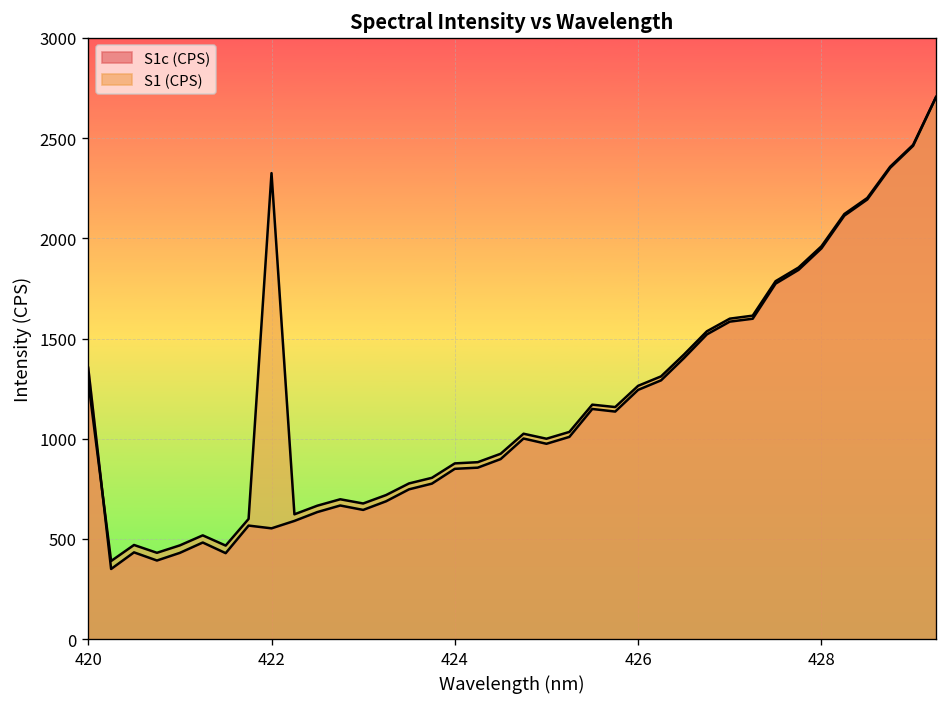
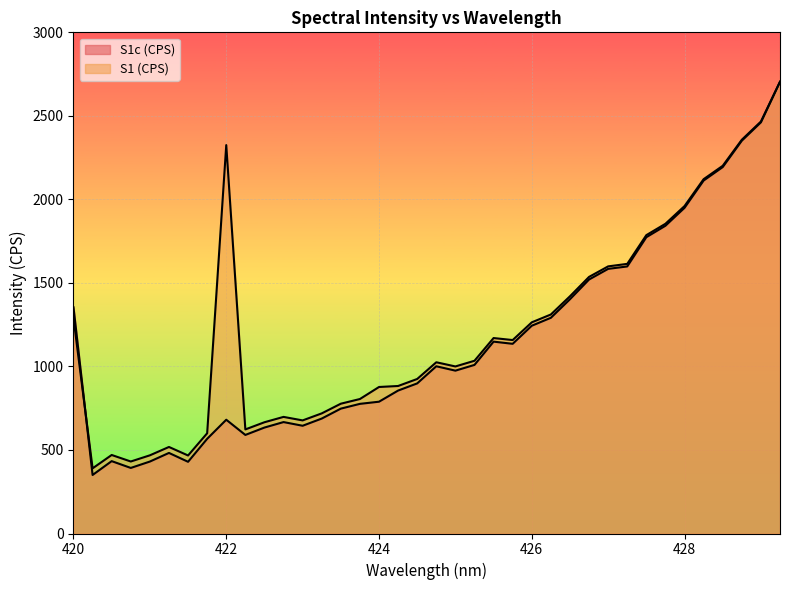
  {
    "S1c (CPS)": {
      "420": 1350,
-     "422": 550,
-     "424": 850,
+     "422": 680,
+     "424": 790,
      "426": 1240
    },
    "S1 (CPS)": {
      "420": 1290,
      "422": 2330,
      "424": 880,
      "426": 1260
    }
  }
